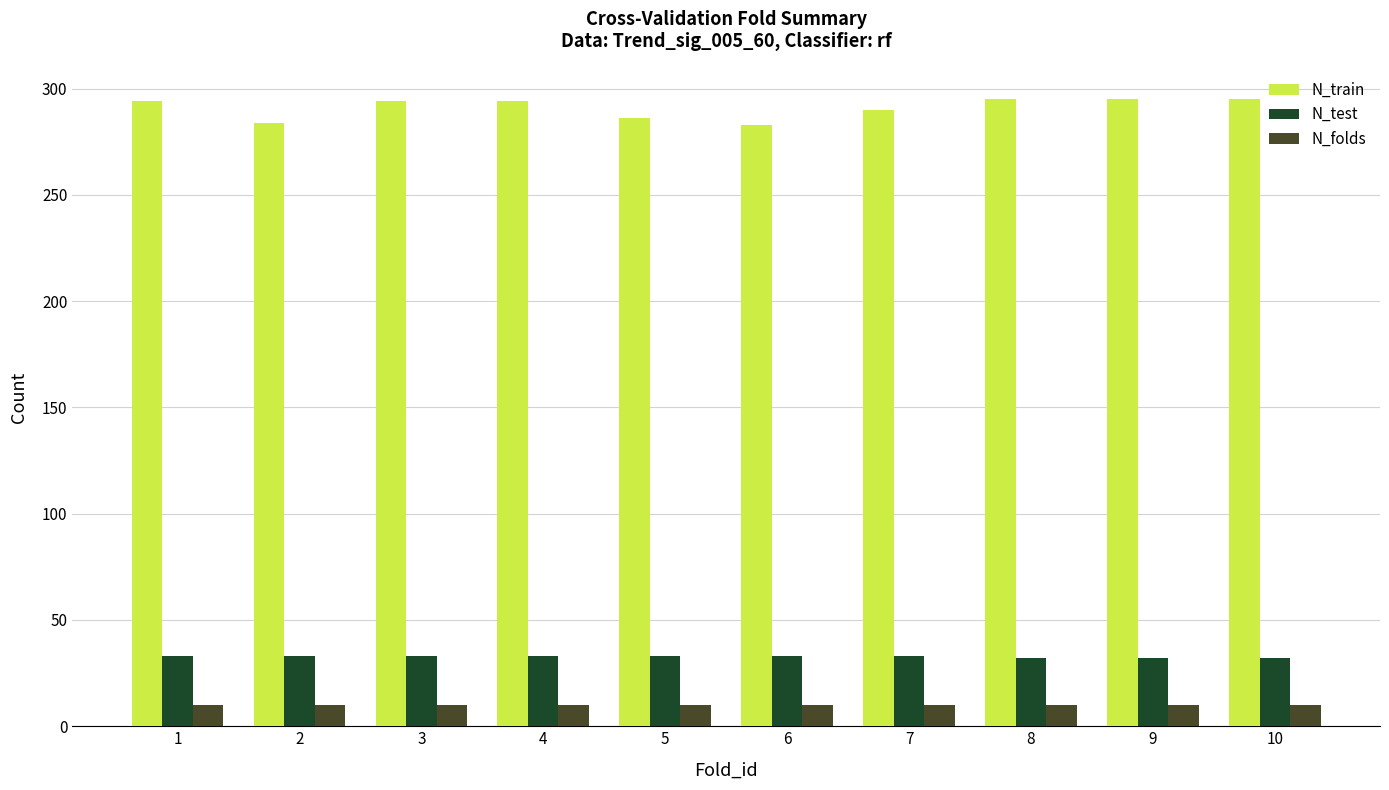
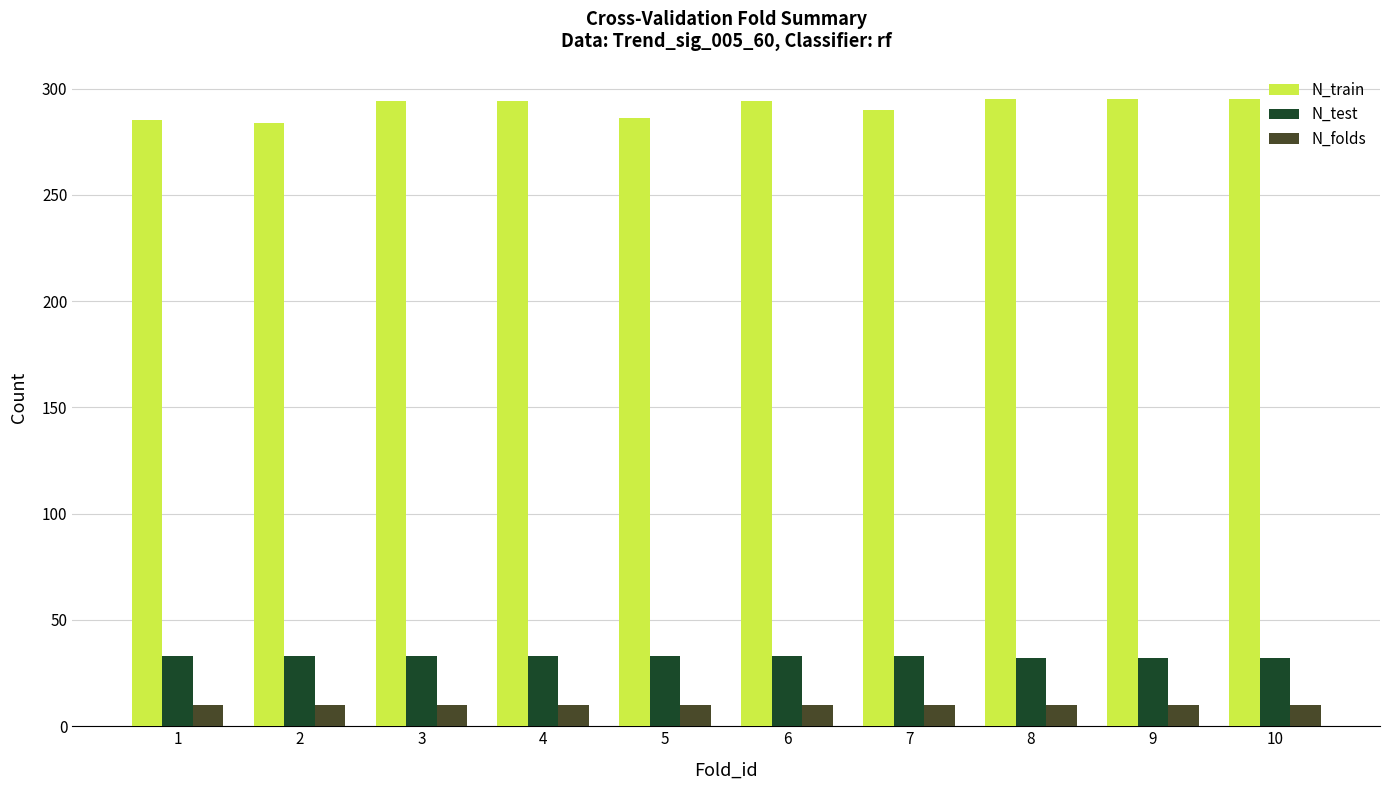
  {
    "N_train": {
-     "1": 294,
+     "1": 285,
      "2": 284,
      "3": 294,
      "4": 294,
      "5": 286,
-     "6": 283,
+     "6": 294,
      "7": 290,
      "8": 295,
      "9": 295,
      "10": 295
    }
  }
